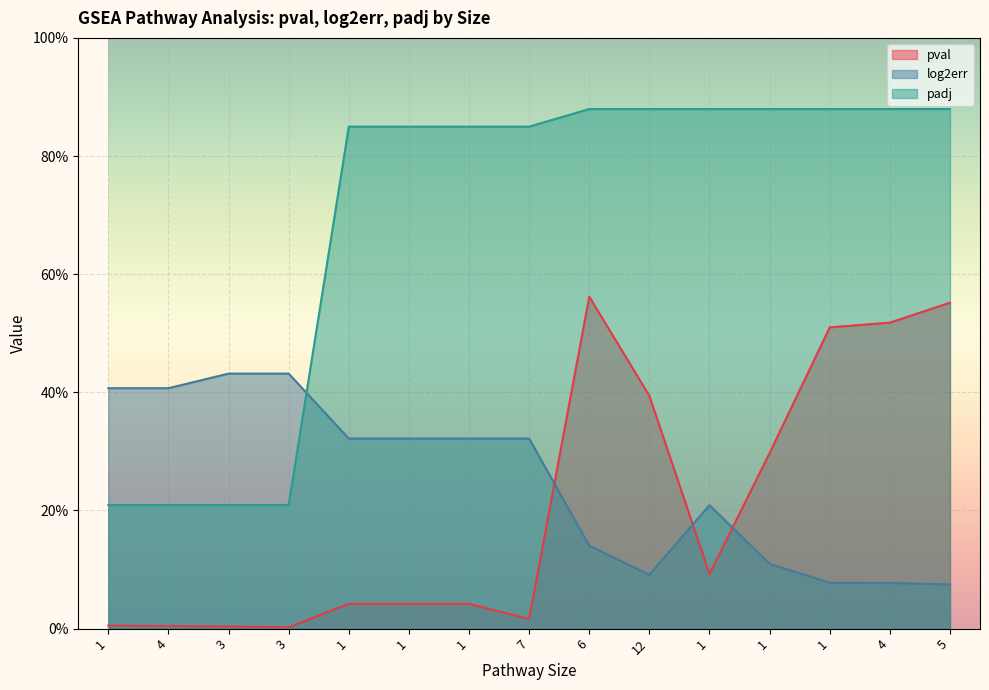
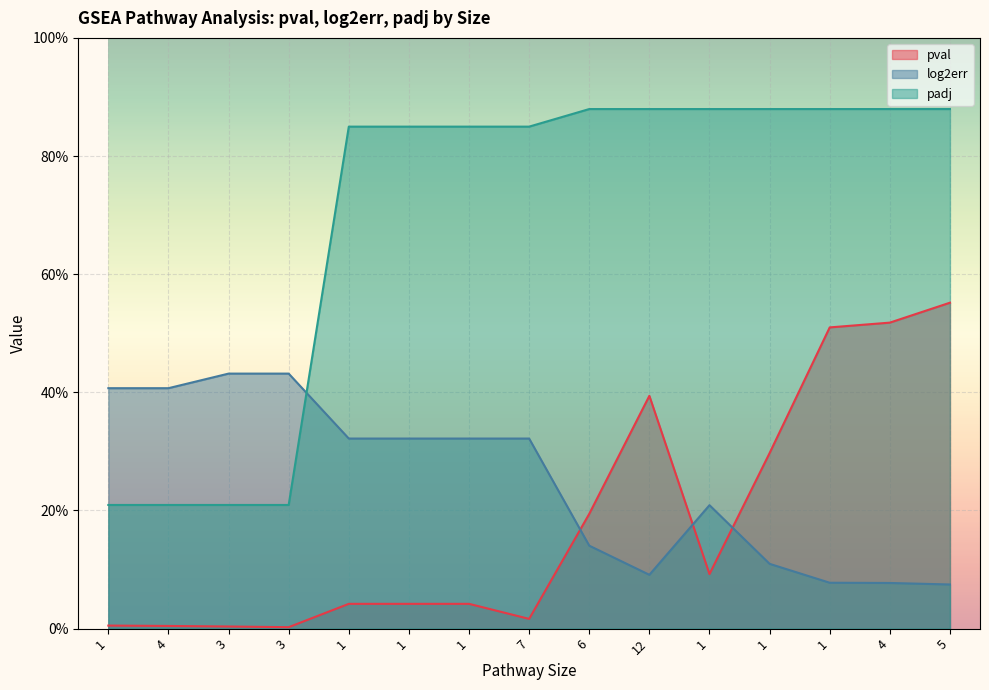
  {
    "pval": {
      "7": "2%",
-     "6": "56%",
+     "6": "19%",
      "12": "39%",
      "5": "55%"
    }
  }
